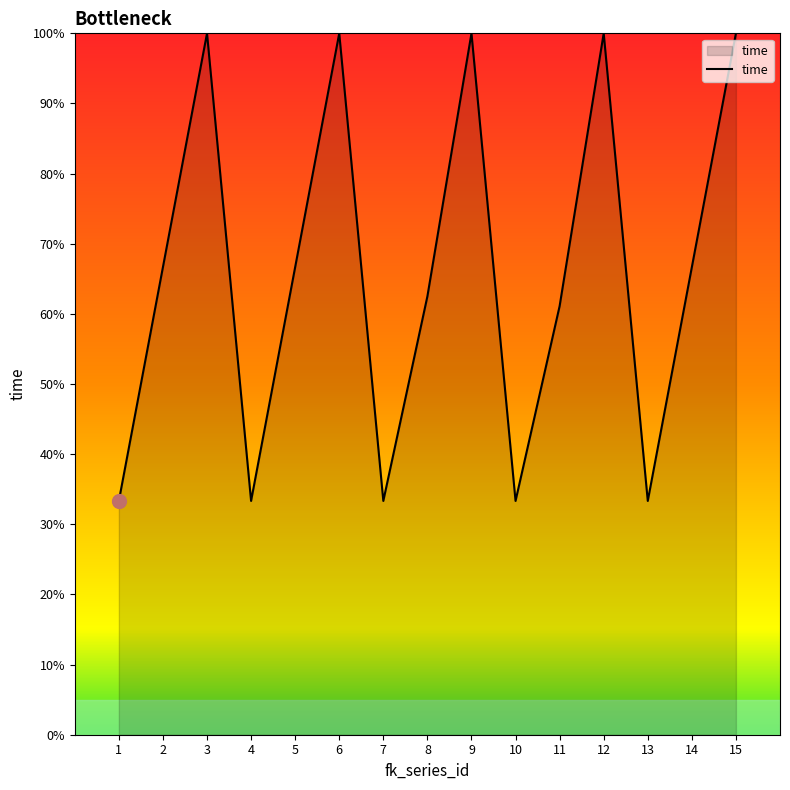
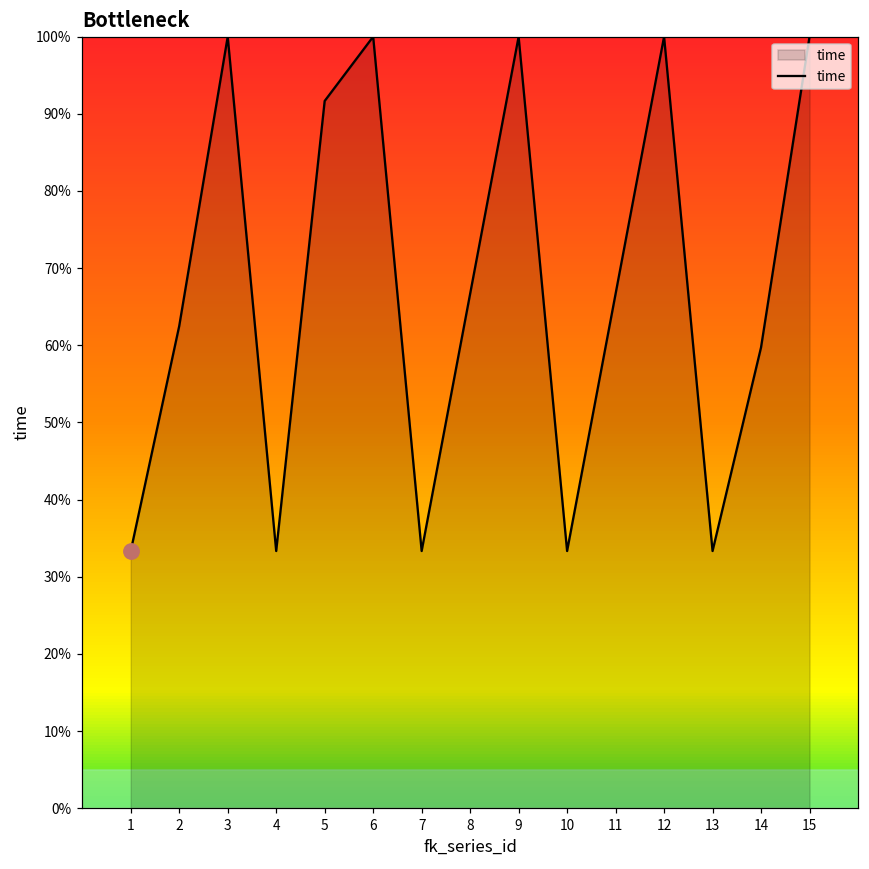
  {
    "time": {
-     "2": "67%",
+     "2": "63%",
      "3": "100%",
      "4": "33%",
-     "5": "67%",
+     "5": "92%",
      "6": "100%",
      "7": "33%",
-     "8": "63%",
+     "8": "67%",
      "9": "100%",
      "10": "33%",
-     "11": "61%",
+     "11": "67%",
      "12": "100%",
      "13": "33%",
-     "14": "67%",
+     "14": "60%",
      "15": "100%"
    }
  }
